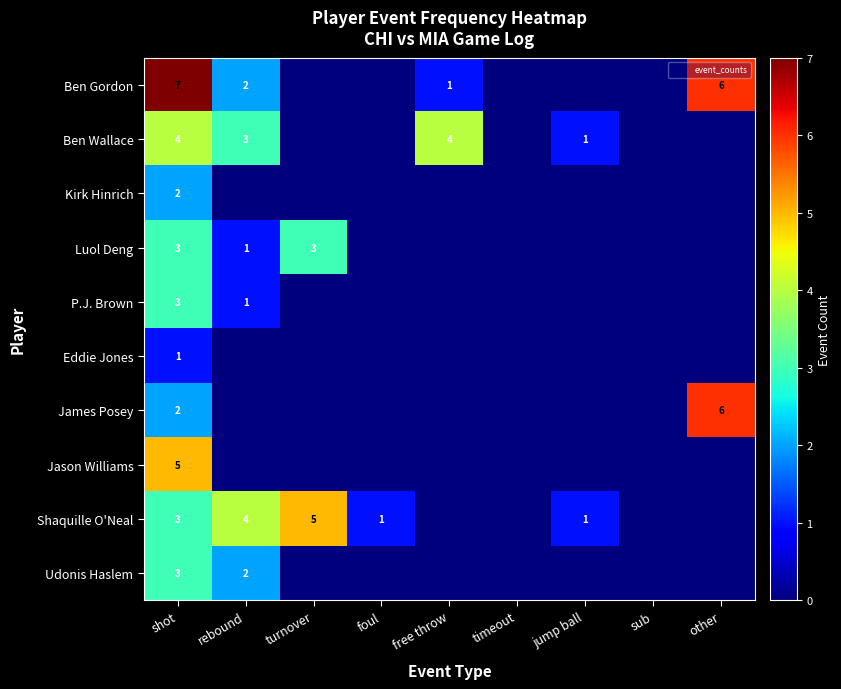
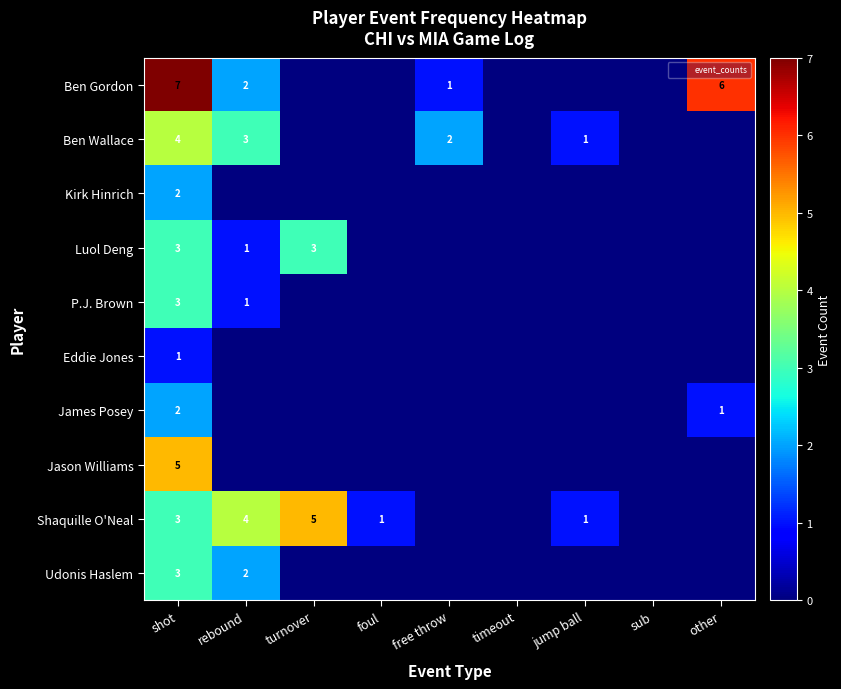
  {
    "Ben Gordon": {
      "shot": 7,
      "rebound": 2,
      "free throw": 1,
      "other": 6
    },
    "Ben Wallace": {
      "shot": 4,
      "rebound": 3,
-     "free throw": 4,
+     "free throw": 2,
      "jump ball": 1
    },
    "Kirk Hinrich": {
      "shot": 2
    },
    "Luol Deng": {
      "shot": 3,
      "rebound": 1,
      "turnover": 3
    },
    "P.J. Brown": {
      "shot": 3,
      "rebound": 1
    },
    "Eddie Jones": {
      "shot": 1
    },
    "James Posey": {
      "shot": 2,
-     "other": 6
+     "other": 1
    },
    "Jason Williams": {
      "shot": 5
    },
    "Shaquille O'Neal": {
      "shot": 3,
      "rebound": 4,
      "turnover": 5,
      "foul": 1,
      "jump ball": 1
    },
    "Udonis Haslem": {
      "shot": 3,
      "rebound": 2
    }
  }
